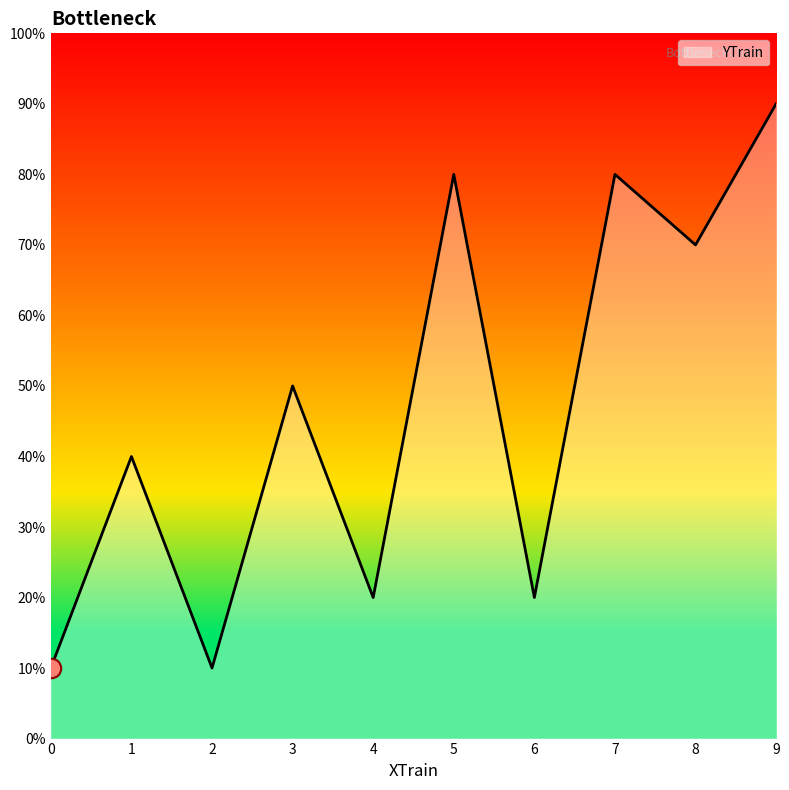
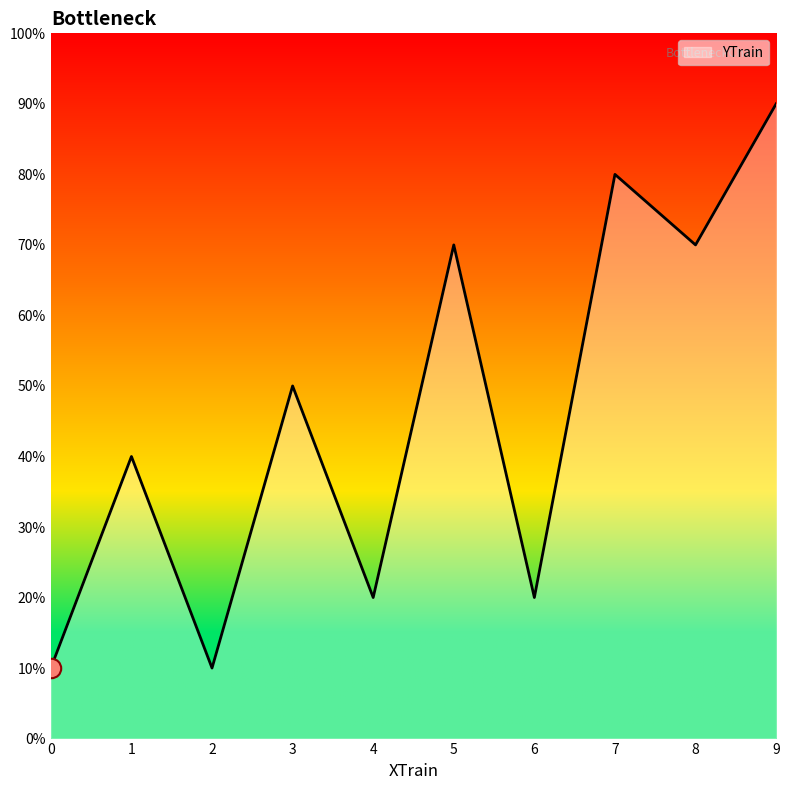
  {
    "YTrain": {
      "1": "40%",
      "2": "10%",
      "3": "50%",
      "4": "20%",
-     "5": "80%",
+     "5": "70%",
      "6": "20%",
      "7": "80%",
      "8": "70%",
      "9": "90%"
    }
  }
